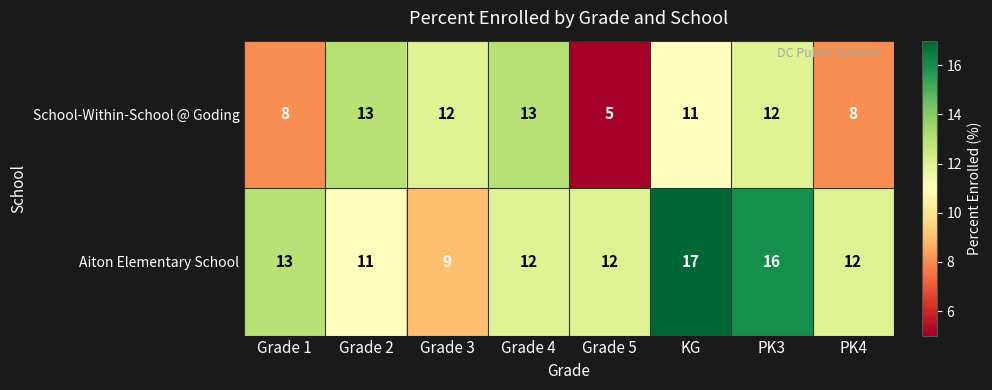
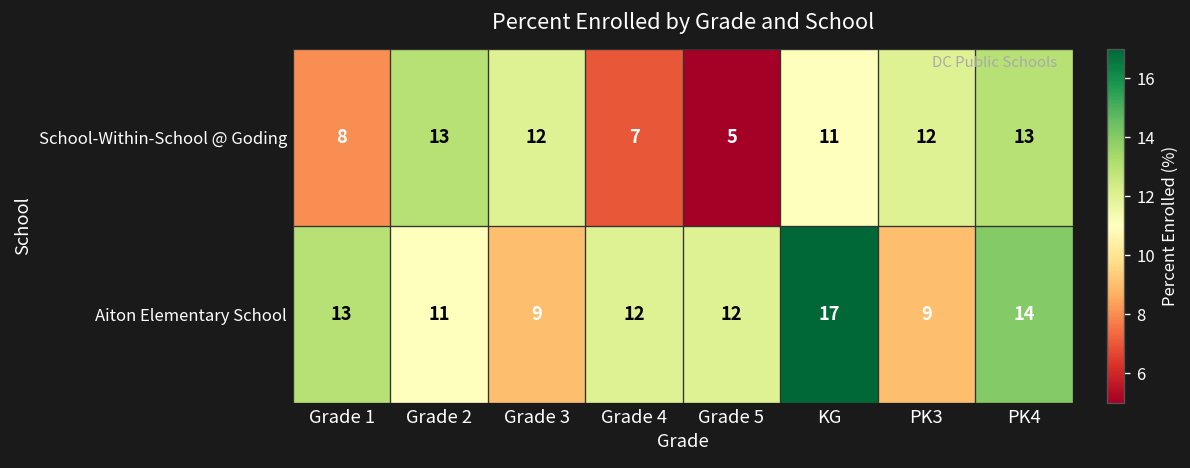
  {
    "School-Within-School @ Goding": {
      "Grade 1": 8,
      "Grade 2": 13,
      "Grade 3": 12,
-     "Grade 4": 13,
+     "Grade 4": 7,
      "Grade 5": 5,
      "KG": 11,
      "PK3": 12,
-     "PK4": 8
+     "PK4": 13
    },
    "Aiton Elementary School": {
      "Grade 1": 13,
      "Grade 2": 11,
      "Grade 3": 9,
      "Grade 4": 12,
      "Grade 5": 12,
      "KG": 17,
-     "PK3": 16,
-     "PK4": 12
+     "PK3": 9,
+     "PK4": 14
    }
  }
